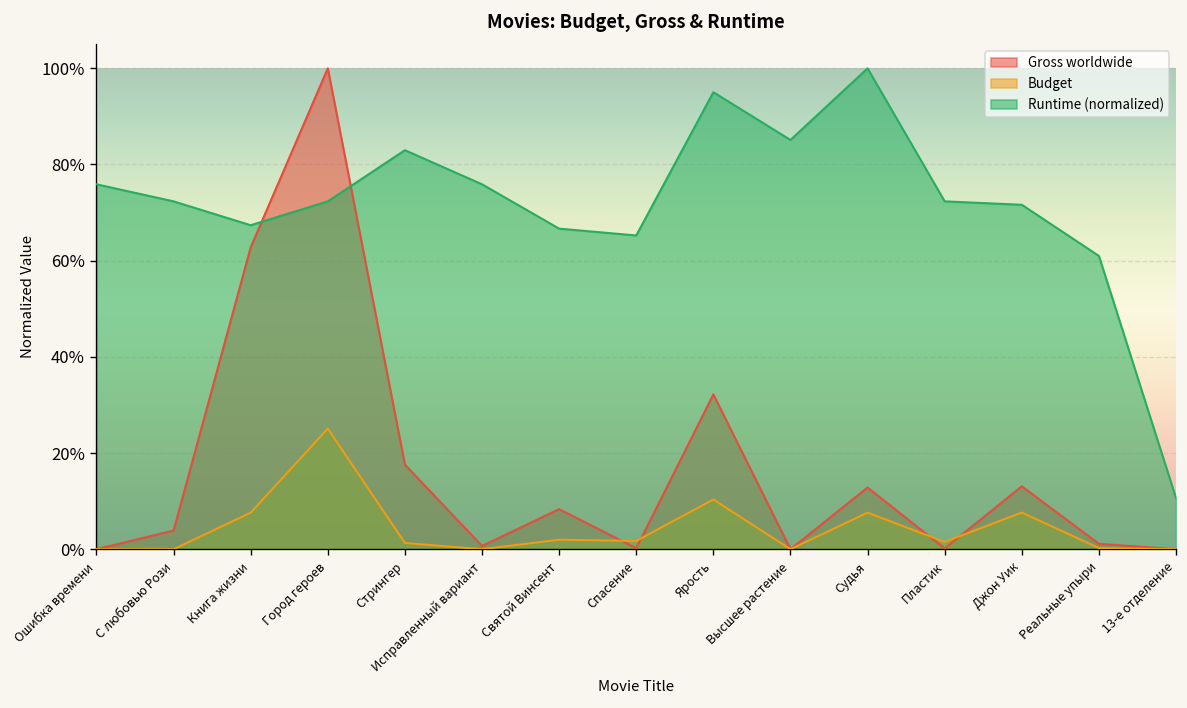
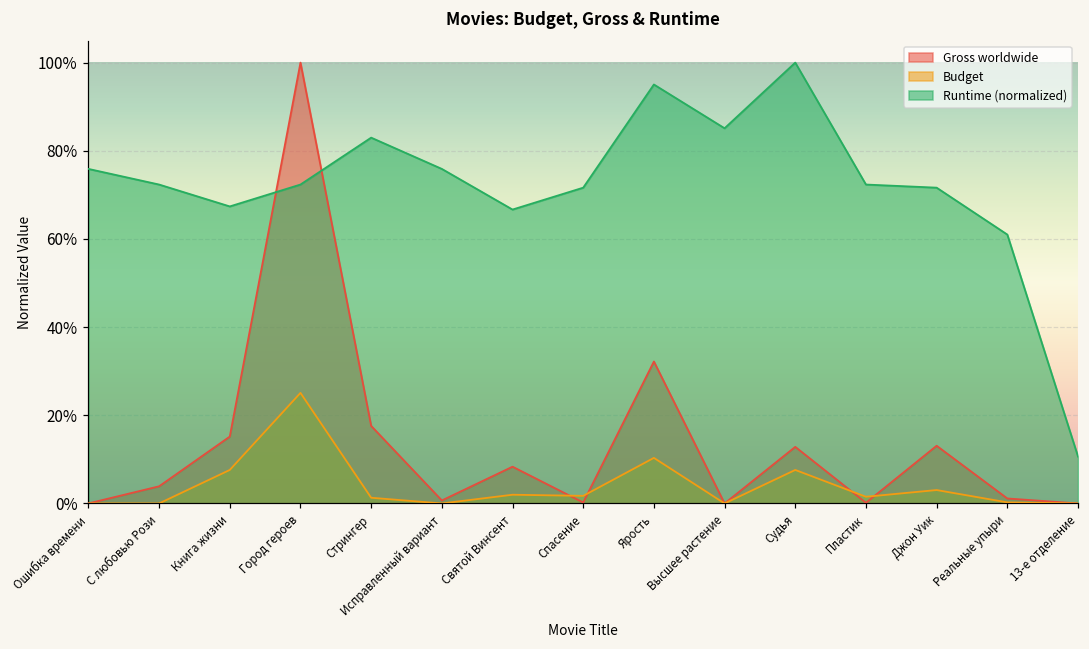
  {
    "Gross worldwide": {
      "С любовью Рози": "4%",
-     "Книга жизни": "63%",
+     "Книга жизни": "15%",
      "Город героев": "100%",
      "Стрингер": "18%",
      "Исправленный вариант": "1%",
      "Святой Винсент": "8%",
      "Спасение": "0%",
      "Ярость": "32%",
      "Судья": "13%",
      "Пластик": "0%",
      "Джон Уик": "13%",
      "Реальные упыри": "1%"
    },
    "Budget": {
      "С любовью Рози": "0%",
      "Книга жизни": "8%",
      "Город героев": "25%",
      "Стрингер": "1%",
      "Исправленный вариант": "0%",
      "Святой Винсент": "2%",
      "Спасение": "2%",
      "Ярость": "10%",
      "Судья": "8%",
      "Пластик": "2%",
-     "Джон Уик": "8%",
+     "Джон Уик": "3%",
      "Реальные упыри": "0%"
    },
    "Runtime (normalized)": {
      "Ошибка времени": "76%",
      "С любовью Рози": "72%",
      "Книга жизни": "67%",
      "Город героев": "72%",
      "Стрингер": "83%",
      "Исправленный вариант": "76%",
      "Святой Винсент": "67%",
-     "Спасение": "65%",
+     "Спасение": "72%",
      "Ярость": "95%",
      "Высшее растение": "85%",
      "Судья": "100%",
      "Пластик": "72%",
      "Джон Уик": "72%",
      "Реальные упыри": "61%",
      "13-е отделение": "11%"
    }
  }
